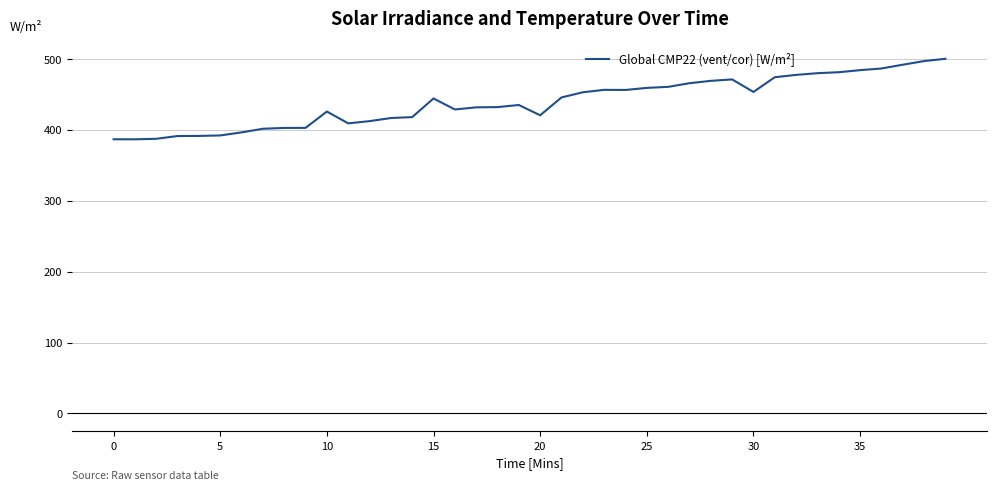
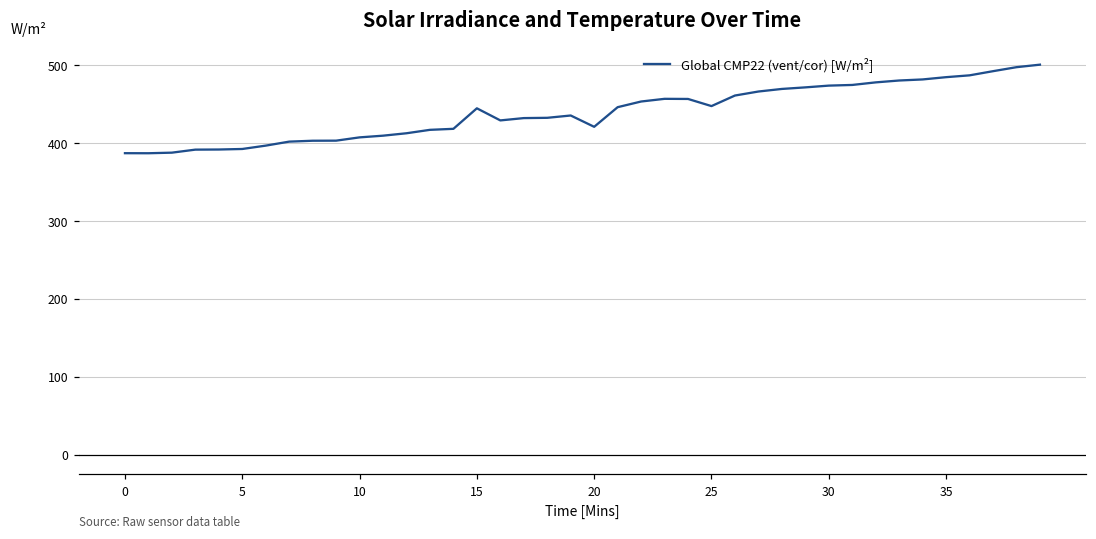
  {
    "0": 390,
    "5": 390,
-   "10": 430,
+   "10": 410,
    "15": 440,
    "20": 420,
-   "25": 460,
-   "30": 450,
+   "25": 450,
+   "30": 470,
    "35": 480
  }
